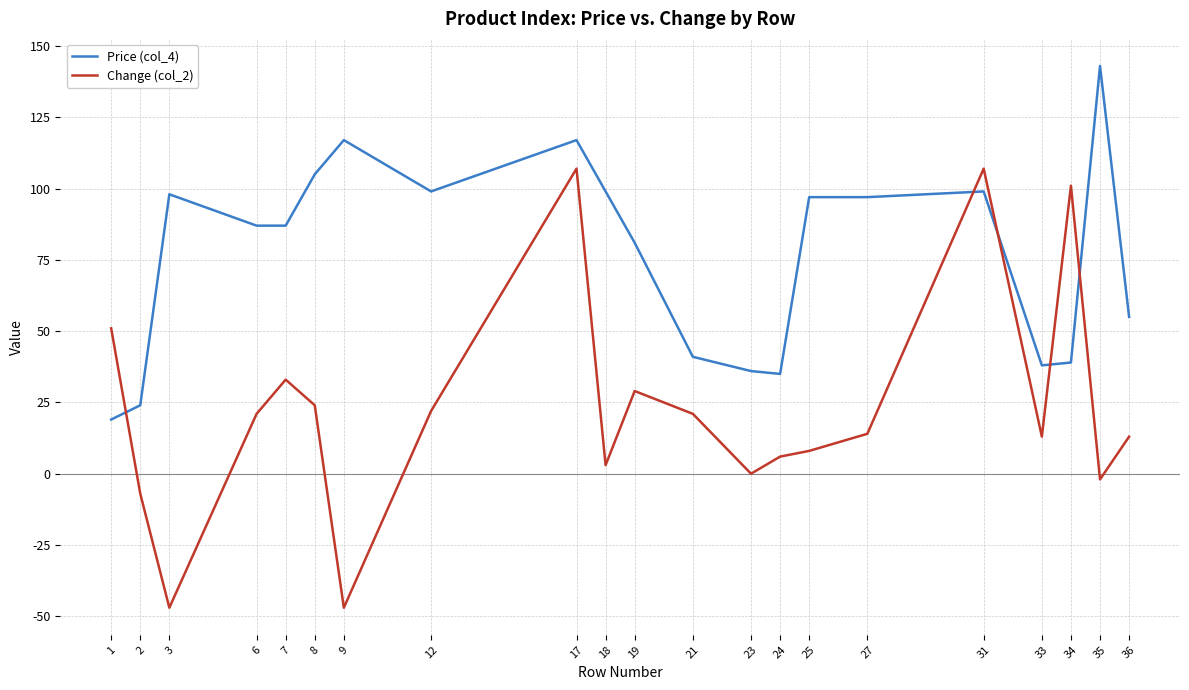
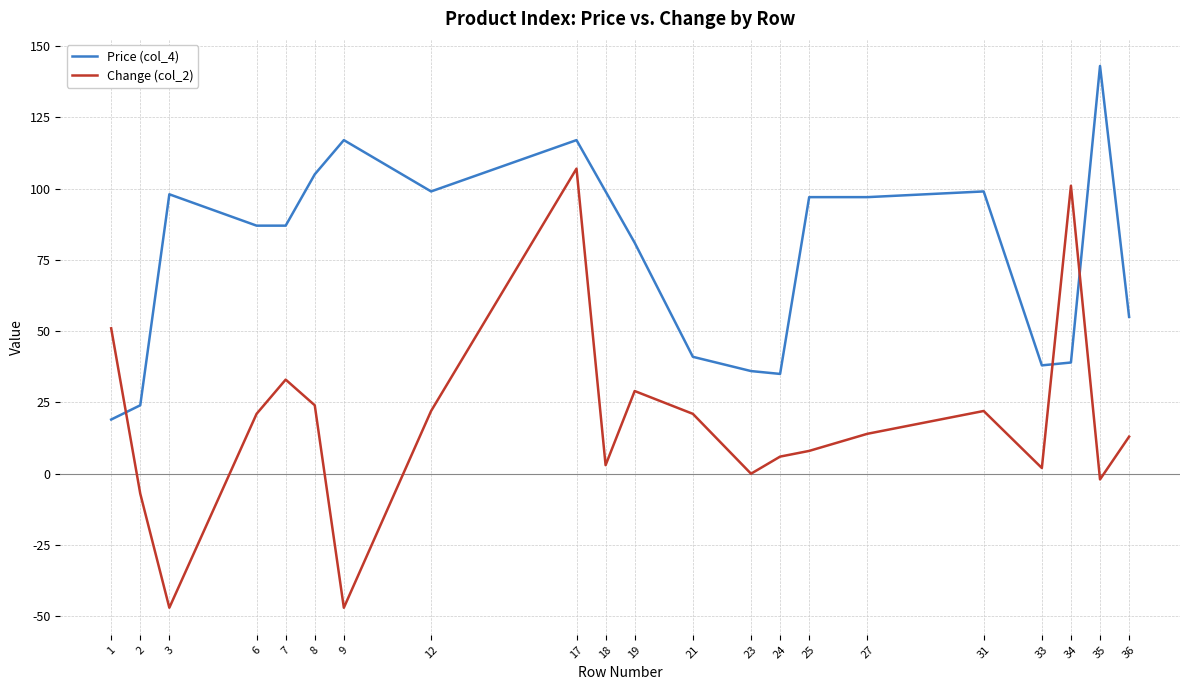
  {
    "Price (col_4)": {
      "1": 19,
      "2": 24,
      "3": 98,
      "6": 87,
      "7": 87,
      "8": 105,
      "9": 117,
      "12": 99,
      "17": 117,
      "18": 99,
      "19": 81,
      "21": 41,
      "23": 36,
      "24": 35,
      "25": 97,
      "27": 97,
      "31": 99,
      "33": 38,
      "34": 39,
      "35": 143,
      "36": 55
    },
    "Change (col_2)": {
      "1": 51,
      "2": -7,
      "3": -47,
      "6": 21,
      "7": 33,
      "8": 24,
      "9": -47,
      "12": 22,
      "17": 107,
      "18": 3,
      "19": 29,
      "21": 21,
      "23": 0,
      "24": 6,
      "25": 8,
      "27": 14,
-     "31": 107,
-     "33": 13,
+     "31": 22,
+     "33": 2,
      "34": 101,
      "35": -2,
      "36": 13
    }
  }
